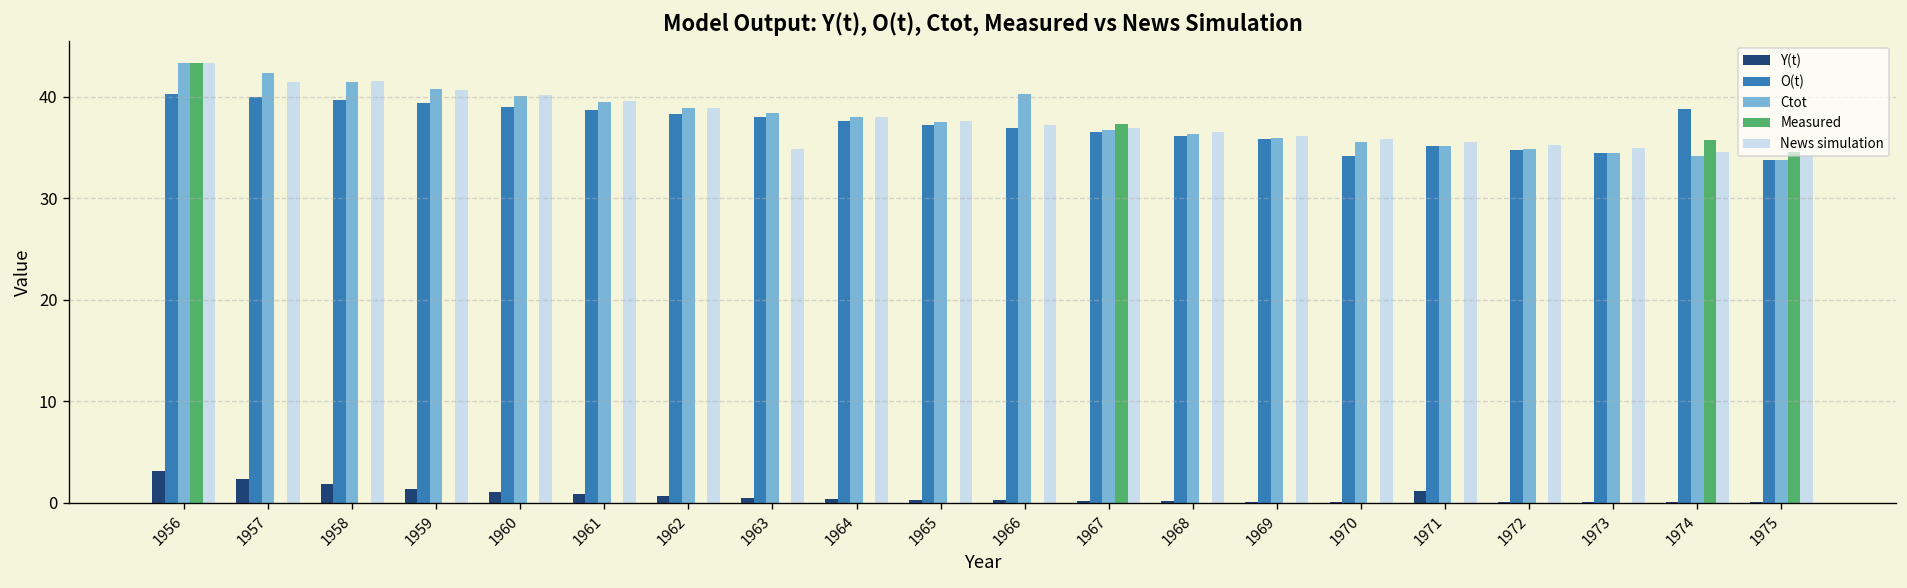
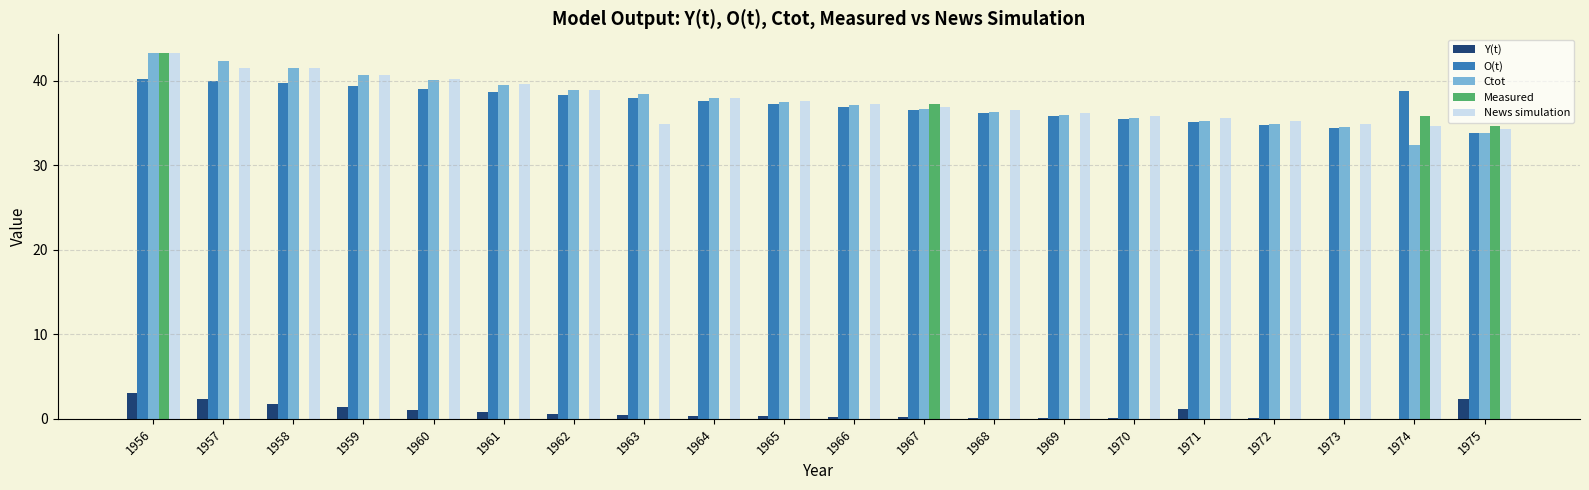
  {
    "Y(t)": {
      "1956": 3,
      "1957": 2,
      "1958": 2,
      "1959": 1,
      "1960": 1,
      "1961": 1,
      "1962": 1,
      "1963": 0,
      "1964": 0,
      "1971": 1,
-     "1975": 0
+     "1975": 2
    },
    "O(t)": {
      "1956": 40,
      "1957": 40,
      "1958": 40,
      "1959": 39,
      "1960": 39,
      "1961": 39,
      "1962": 38,
      "1963": 38,
      "1964": 38,
      "1965": 37,
      "1966": 37,
      "1967": 37,
      "1968": 36,
      "1969": 36,
-     "1970": 34,
+     "1970": 35,
      "1971": 35,
      "1972": 35,
      "1973": 34,
      "1974": 39,
      "1975": 34
    },
    "Ctot": {
      "1956": 43,
      "1957": 42,
      "1958": 41,
      "1959": 41,
      "1960": 40,
      "1961": 39,
      "1962": 39,
      "1963": 38,
      "1964": 38,
      "1965": 38,
-     "1966": 40,
+     "1966": 37,
      "1967": 37,
      "1968": 36,
      "1969": 36,
      "1970": 36,
      "1971": 35,
      "1972": 35,
      "1973": 34,
-     "1974": 34,
+     "1974": 32,
      "1975": 34
    },
    "Measured": {
      "1956": 43,
      "1957": 0,
      "1958": 0,
      "1959": 0,
      "1960": 0,
      "1961": 0,
      "1962": 0,
      "1963": 0,
      "1964": 0,
      "1965": 0,
      "1966": 0,
      "1967": 37,
      "1968": 0,
      "1969": 0,
      "1970": 0,
      "1971": 0,
      "1972": 0,
      "1973": 0,
      "1974": 36,
      "1975": 35
    },
    "News simulation": {
      "1956": 43,
      "1957": 41,
      "1958": 42,
      "1959": 41,
      "1960": 40,
      "1961": 40,
      "1962": 39,
      "1963": 35,
      "1964": 38,
      "1965": 38,
      "1966": 37,
      "1967": 37,
      "1968": 36,
      "1969": 36,
      "1970": 36,
      "1971": 36,
      "1972": 35,
      "1973": 35,
      "1974": 35,
      "1975": 34
    }
  }
